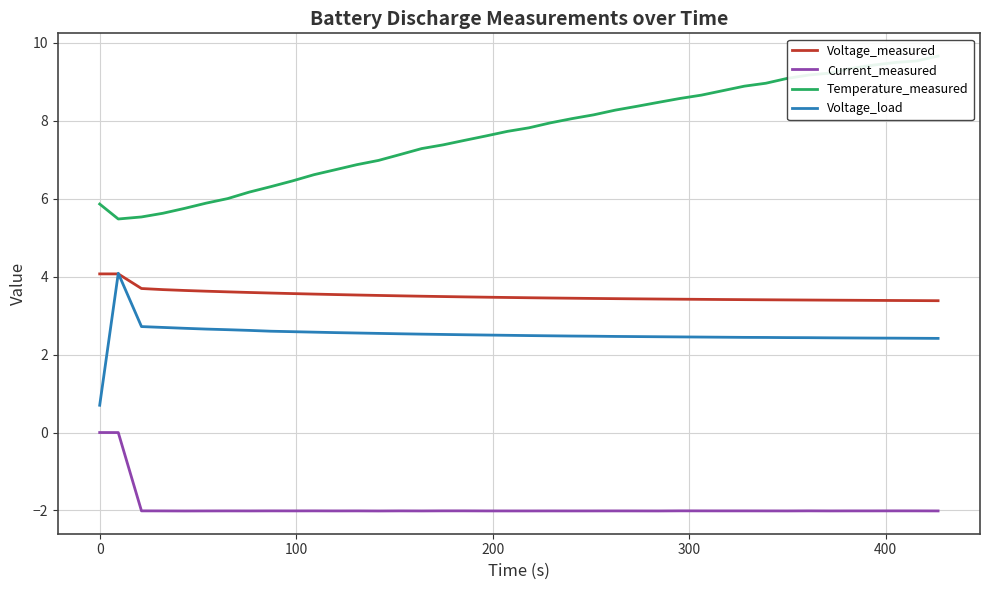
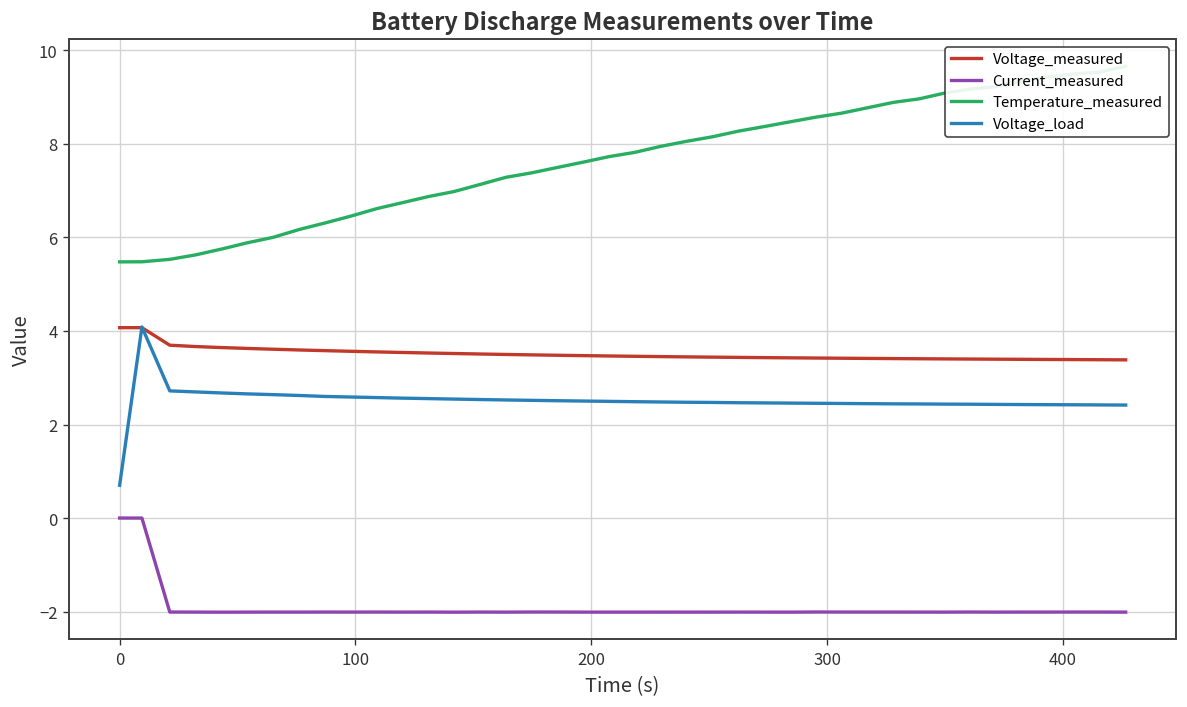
  {
    "Voltage_measured": {
      "0": 4.1
    },
    "Current_measured": {
      "0": 0.0
    },
    "Temperature_measured": {
-     "0": 5.9
+     "0": 5.5
    },
    "Voltage_load": {
      "0": 0.7
    }
  }
